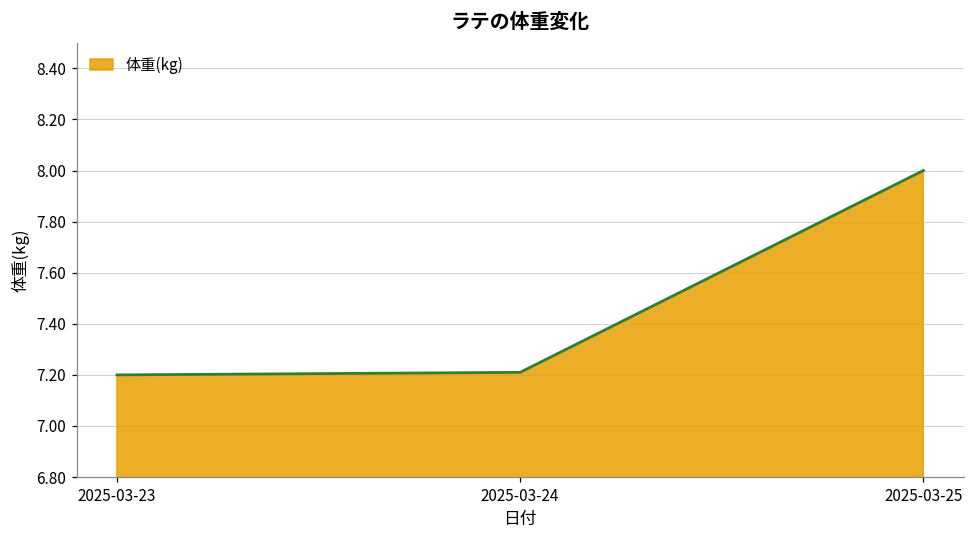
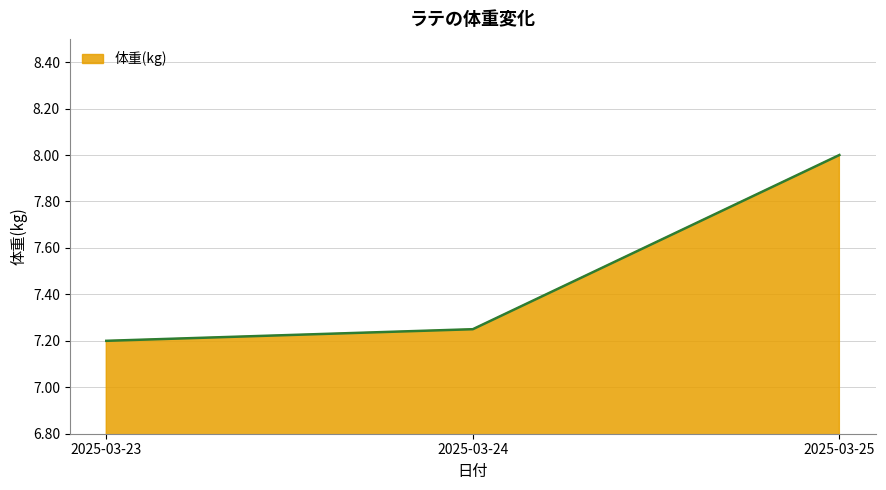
  {
    "2025-03-23": 7.20,
-   "2025-03-24": 7.21,
+   "2025-03-24": 7.25,
    "2025-03-25": 8.00
  }
